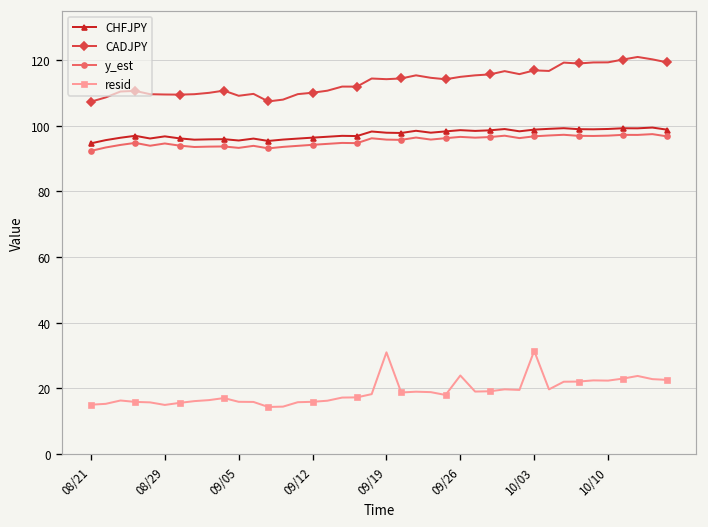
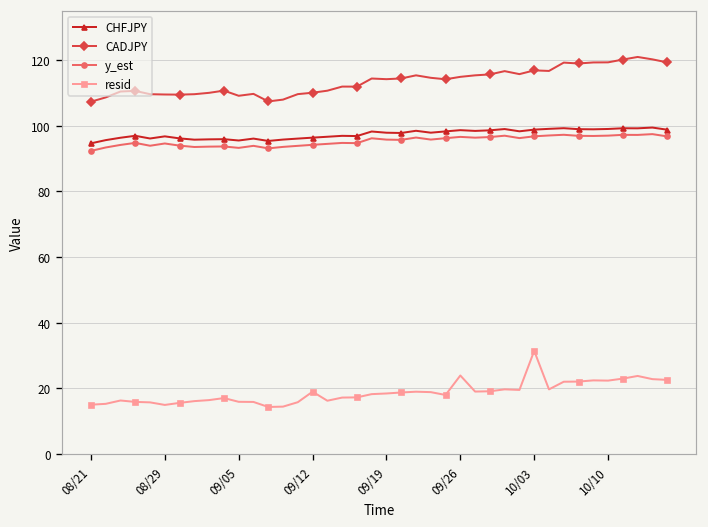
  {
    "resid": {
      "08/21": 15,
      "08/29": 15,
      "09/05": 16,
-     "09/12": 16,
-     "09/19": 31,
+     "09/12": 19,
+     "09/19": 18,
      "09/26": 24,
      "10/03": 31,
      "10/10": 22
    }
  }
